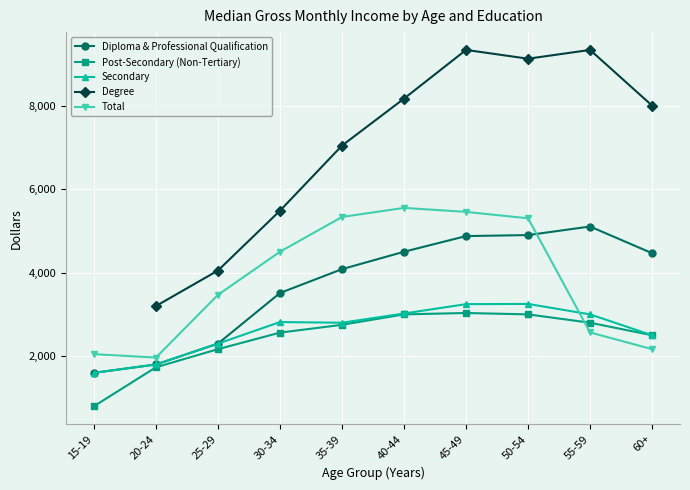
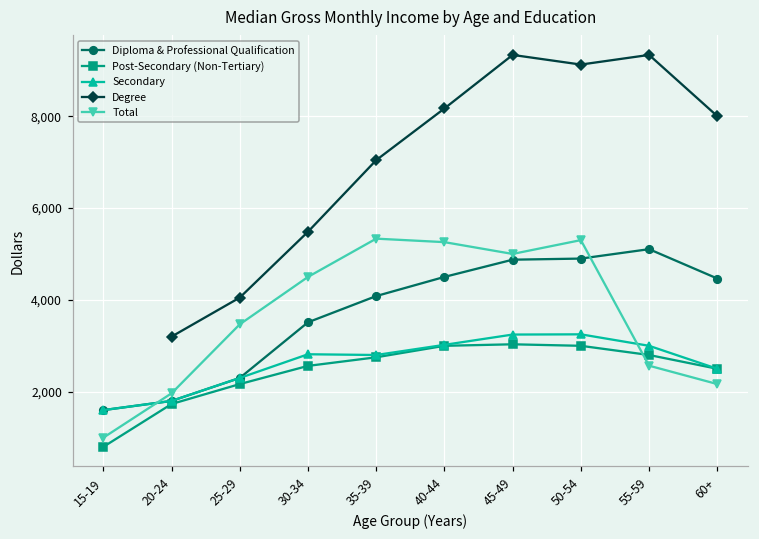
  {
    "Total": {
-     "15-19": "2,000",
+     "15-19": "1,000",
      "20-24": "2,000",
      "25-29": "3,500",
      "30-34": "4,500",
      "35-39": "5,300",
-     "40-44": "5,600",
-     "45-49": "5,500",
+     "40-44": "5,300",
+     "45-49": "5,000",
      "50-54": "5,300",
      "55-59": "2,600",
      "60+": "2,200"
    }
  }
